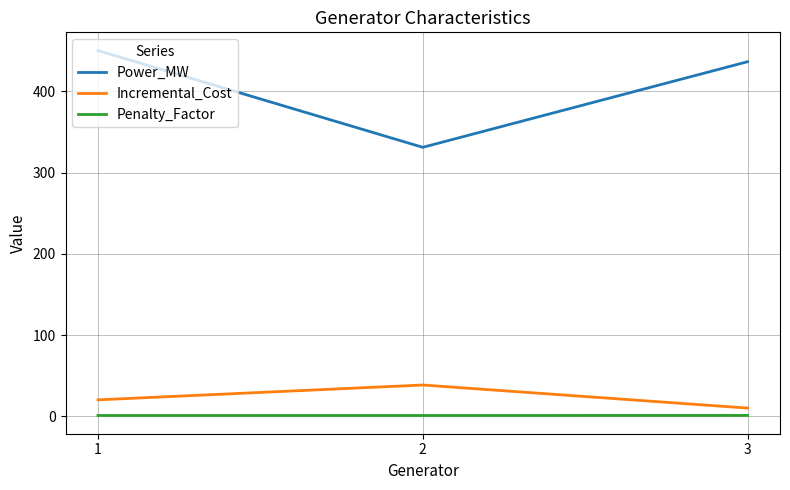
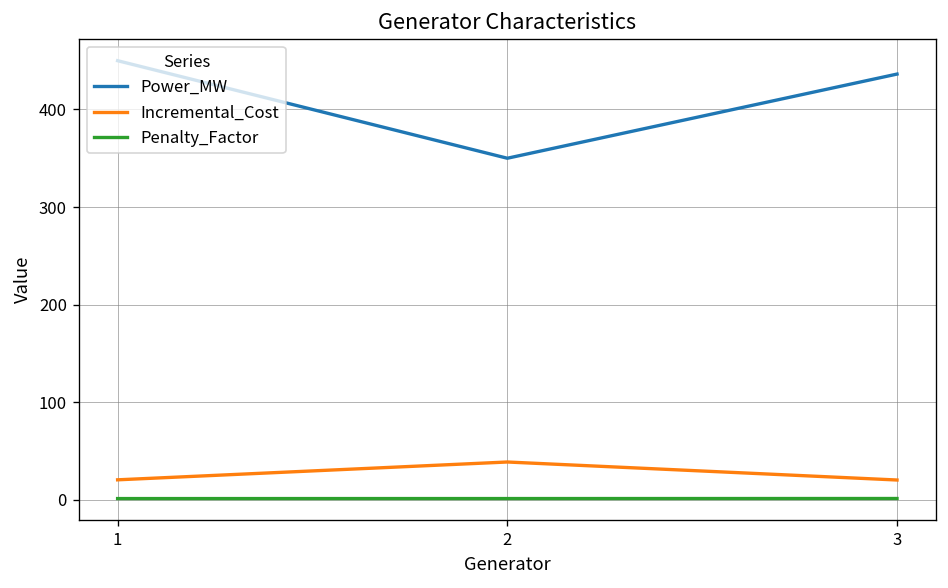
  {
    "Power_MW": {
-     "2": 330,
+     "2": 350,
      "3": 440
    },
    "Incremental_Cost": {
      "1": 20,
      "2": 40,
-     "3": 10
+     "3": 20
    },
    "Penalty_Factor": {
      "1": 0,
      "2": 0,
      "3": 0
    }
  }
